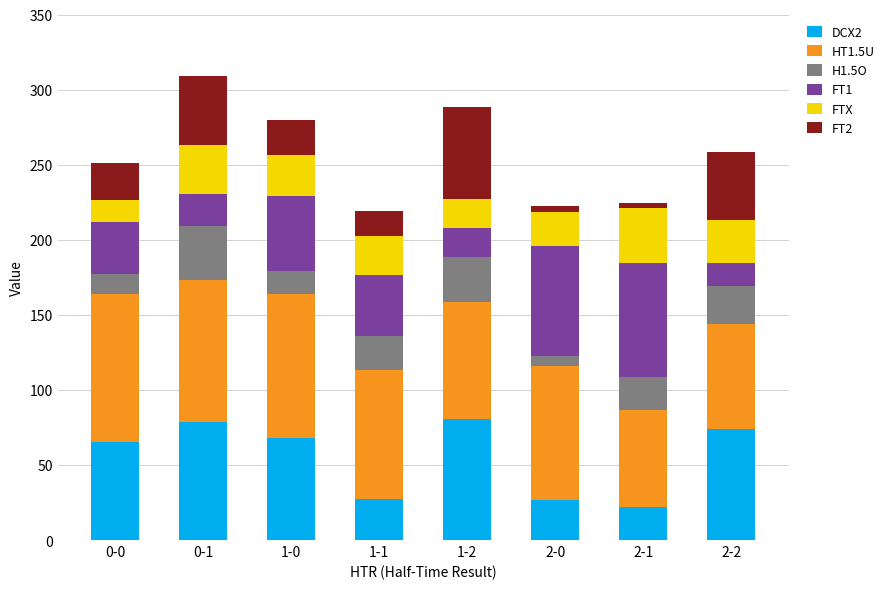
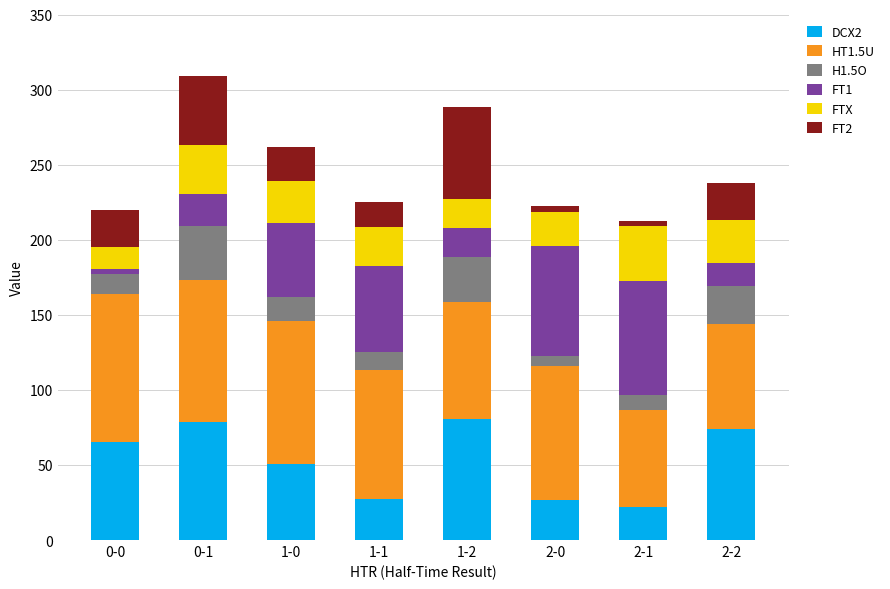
  {
    "DCX2": {
      "0-0": 65,
      "0-1": 79,
-     "1-0": 68,
+     "1-0": 50,
      "1-1": 27,
      "1-2": 81,
      "2-0": 26,
      "2-1": 22,
      "2-2": 74
    },
    "HT1.5U": {
      "0-0": 98,
      "0-1": 94,
      "1-0": 95,
      "1-1": 86,
      "1-2": 78,
      "2-0": 89,
      "2-1": 65,
      "2-2": 70
    },
    "H1.5O": {
      "0-0": 14,
      "0-1": 36,
      "1-0": 16,
-     "1-1": 23,
+     "1-1": 12,
      "1-2": 30,
      "2-0": 7,
-     "2-1": 22,
+     "2-1": 10,
      "2-2": 26
    },
    "FT1": {
-     "0-0": 35,
+     "0-0": 3,
      "0-1": 21,
      "1-0": 50,
-     "1-1": 40,
+     "1-1": 57,
      "1-2": 19,
      "2-0": 74,
      "2-1": 76,
      "2-2": 15
    },
    "FTX": {
      "0-0": 15,
      "0-1": 33,
      "1-0": 28,
      "1-1": 26,
      "1-2": 19,
      "2-0": 23,
      "2-1": 37,
      "2-2": 28
    },
    "FT2": {
      "0-0": 25,
      "0-1": 46,
      "1-0": 23,
      "1-1": 17,
      "1-2": 61,
      "2-0": 4,
      "2-1": 4,
-     "2-2": 46
+     "2-2": 25
    }
  }
